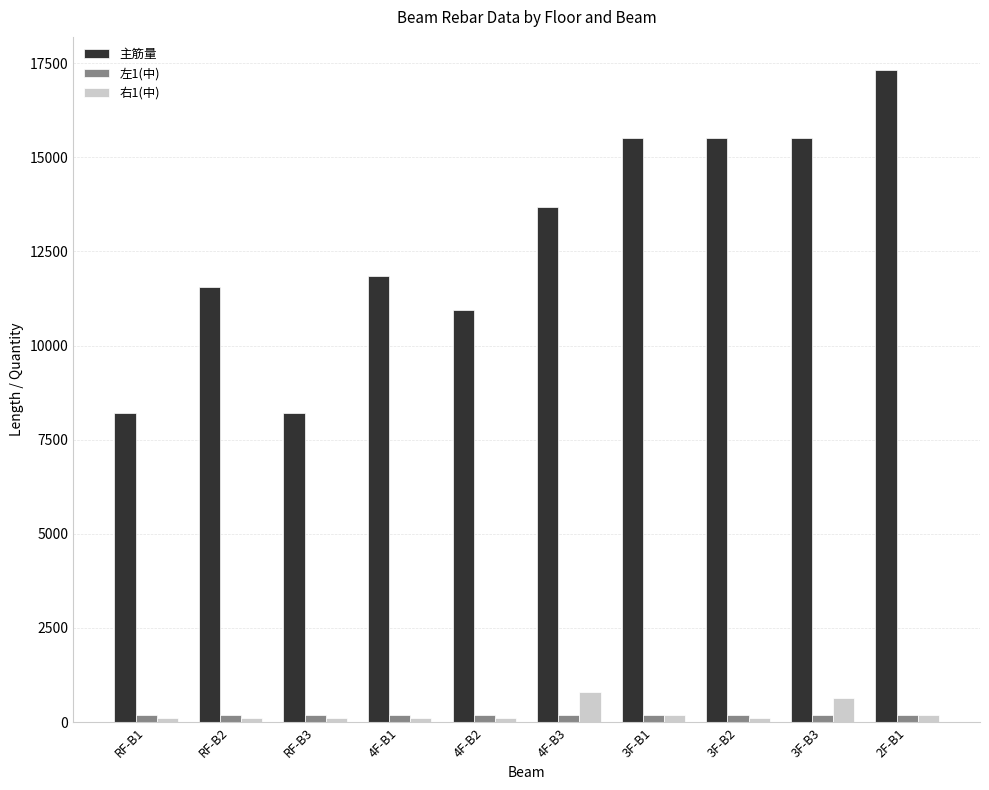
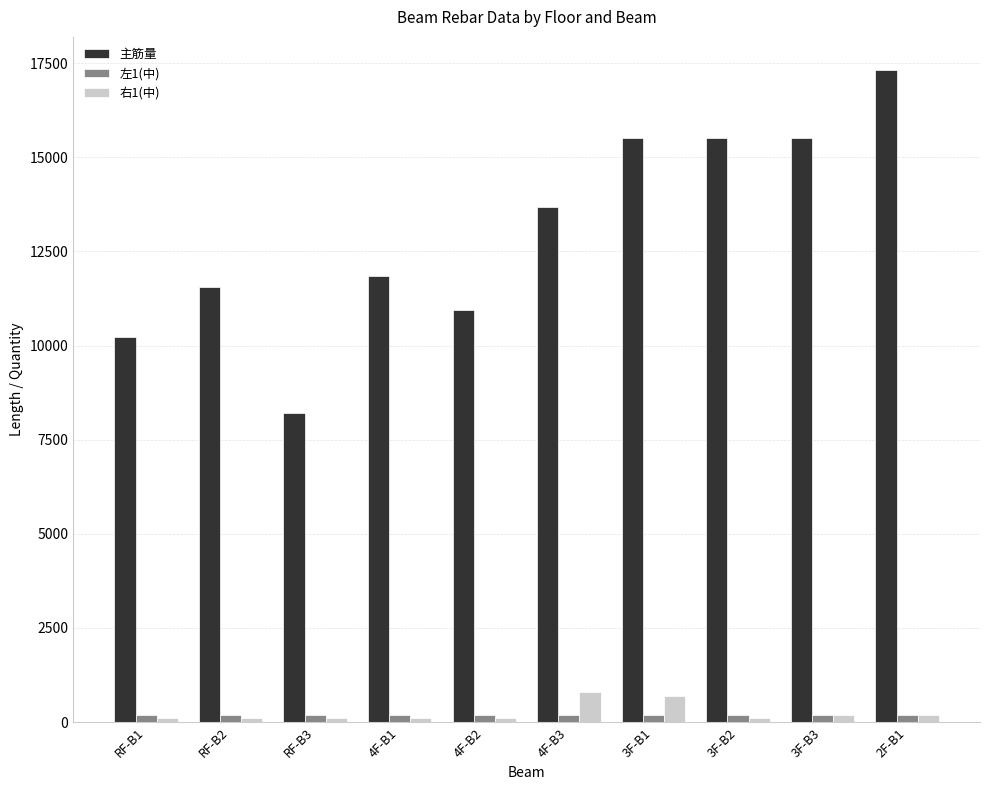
  {
    "主筋量": {
-     "RF-B1": 8200,
+     "RF-B1": 10200,
      "RF-B2": 11500,
      "RF-B3": 8200,
      "4F-B1": 11900,
      "4F-B2": 10900,
      "4F-B3": 13700,
      "3F-B1": 15500,
      "3F-B2": 15500,
      "3F-B3": 15500,
      "2F-B1": 17300
    },
    "左1(中)": {
      "RF-B1": 200,
      "RF-B2": 200,
      "RF-B3": 200,
      "4F-B1": 200,
      "4F-B2": 200,
      "4F-B3": 200,
      "3F-B1": 200,
      "3F-B2": 200,
      "3F-B3": 200,
      "2F-B1": 200
    },
    "右1(中)": {
      "RF-B1": 100,
      "RF-B2": 100,
      "RF-B3": 100,
      "4F-B1": 100,
      "4F-B2": 100,
      "4F-B3": 800,
-     "3F-B1": 200,
+     "3F-B1": 700,
      "3F-B2": 100,
-     "3F-B3": 600,
+     "3F-B3": 200,
      "2F-B1": 200
    }
  }
